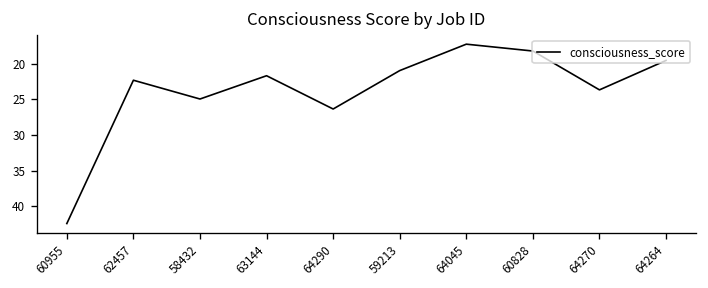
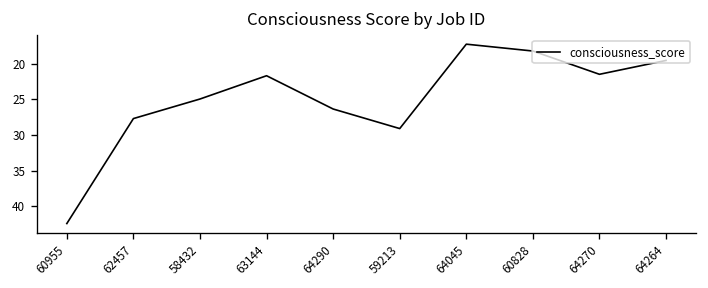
  {
    "60955": 42,
-   "62457": 22,
+   "62457": 28,
    "58432": 25,
    "63144": 22,
    "64290": 26,
-   "59213": 21,
+   "59213": 29,
    "64045": 17,
-   "64270": 24
+   "64270": 22
  }
